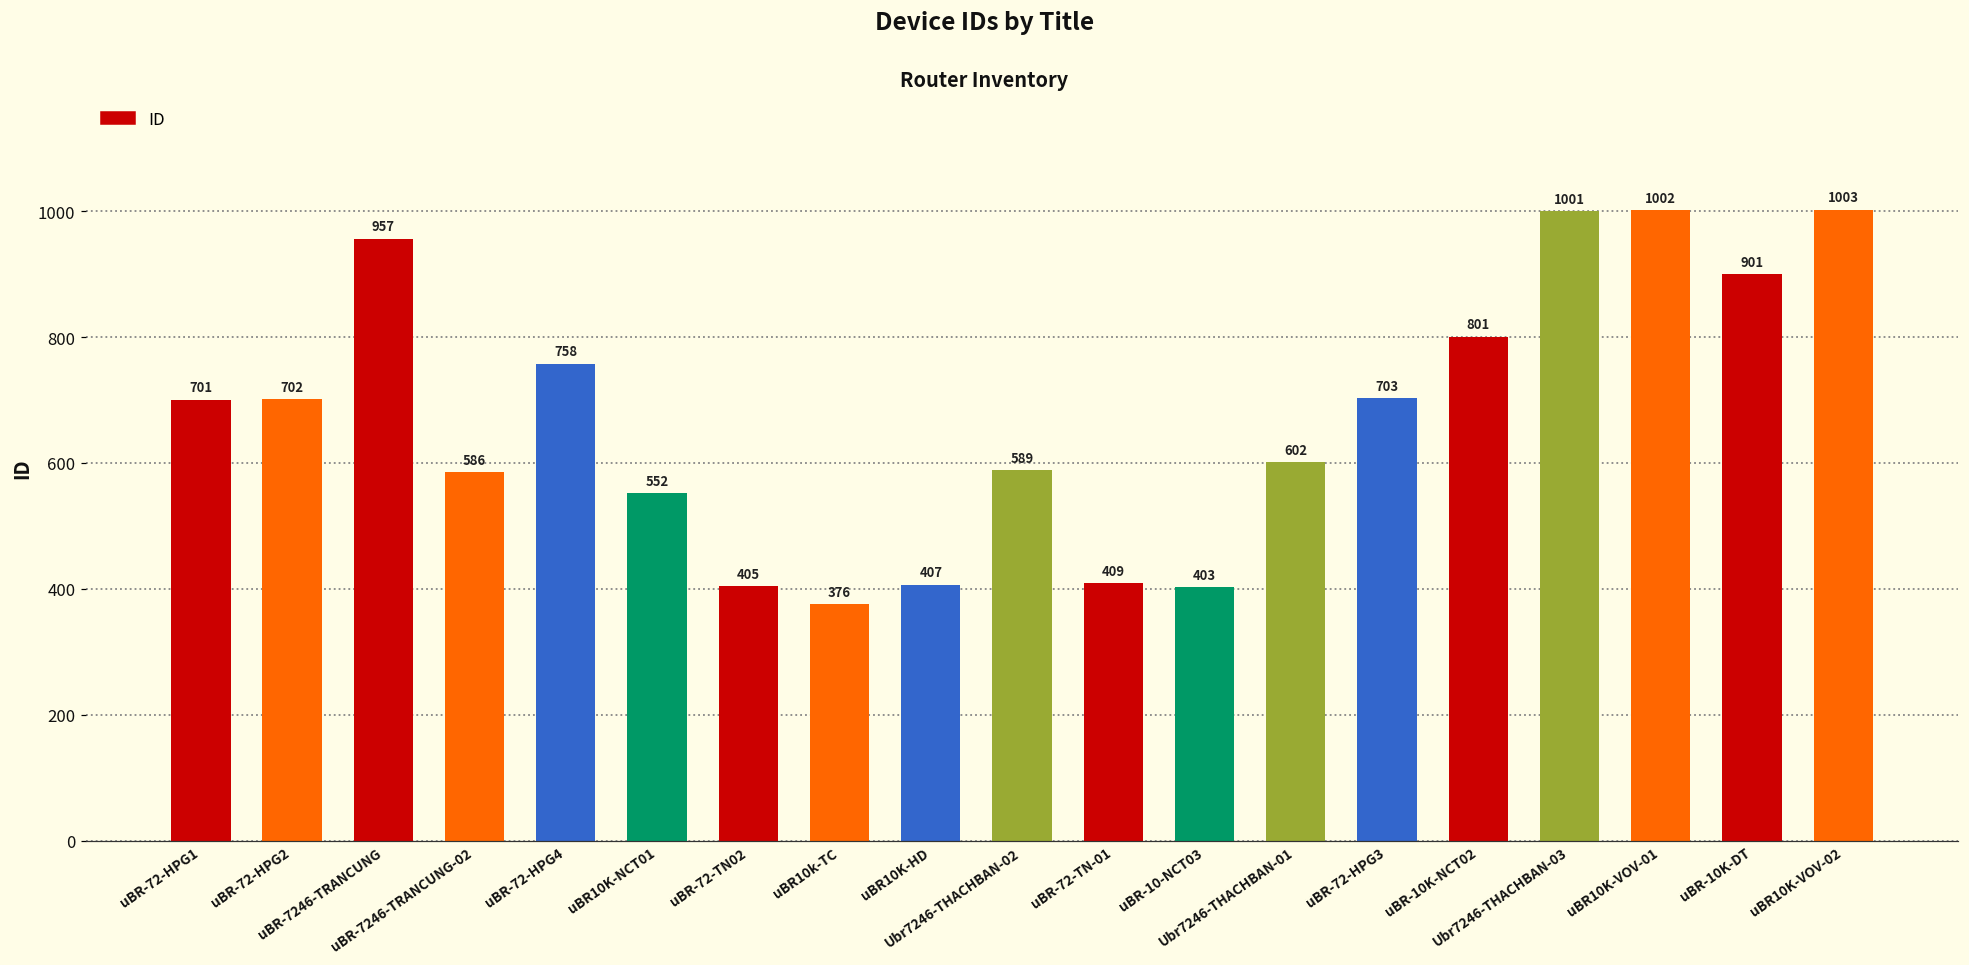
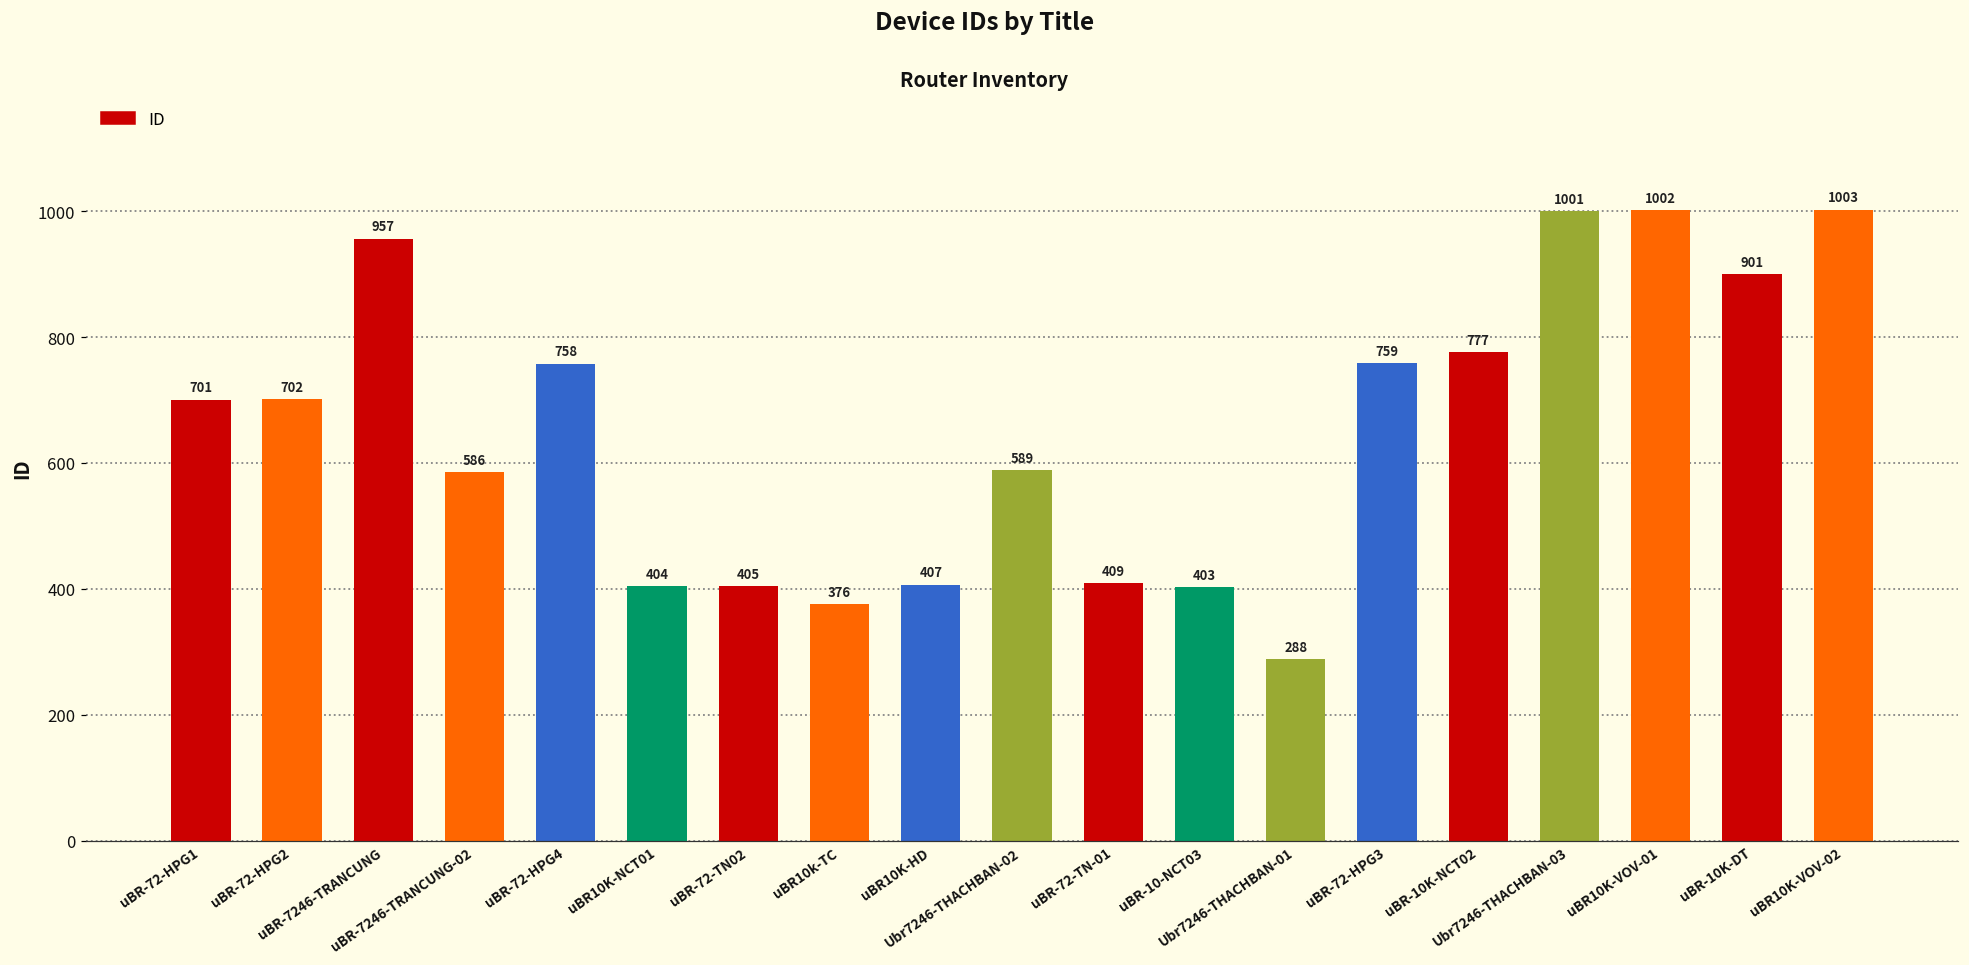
  {
    "uBR-72-HPG1": 701,
    "uBR-72-HPG2": 702,
    "uBR-7246-TRANCUNG": 957,
    "uBR-7246-TRANCUNG-02": 586,
    "uBR-72-HPG4": 758,
-   "uBR10K-NCT01": 552,
+   "uBR10K-NCT01": 404,
    "uBR-72-TN02": 405,
    "uBR10k-TC": 376,
    "uBR10K-HD": 407,
    "Ubr7246-THACHBAN-02": 589,
    "uBR-72-TN-01": 409,
    "uBR-10-NCT03": 403,
-   "Ubr7246-THACHBAN-01": 602,
-   "uBR-72-HPG3": 703,
-   "uBR-10K-NCT02": 801,
+   "Ubr7246-THACHBAN-01": 288,
+   "uBR-72-HPG3": 759,
+   "uBR-10K-NCT02": 777,
    "Ubr7246-THACHBAN-03": 1001,
    "uBR10K-VOV-01": 1002,
    "uBR-10K-DT": 901,
    "uBR10K-VOV-02": 1003
  }
